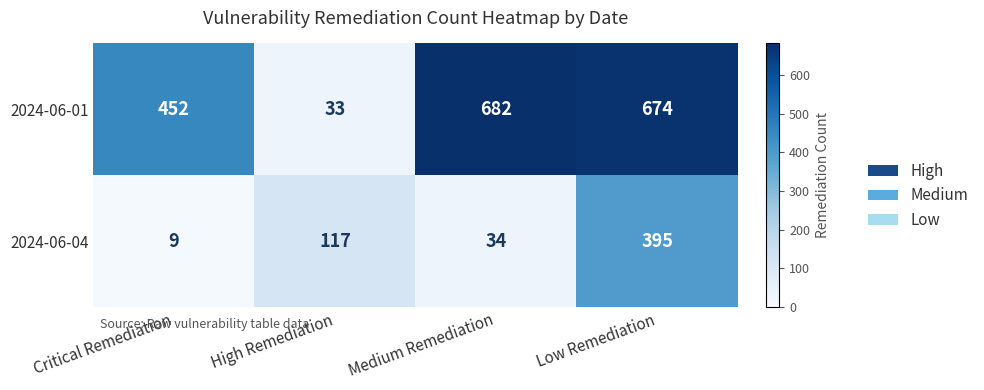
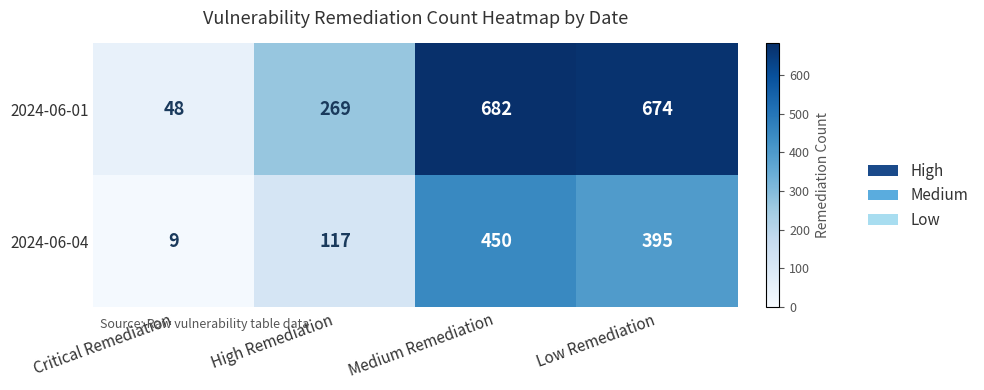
  {
    "2024-06-01": {
-     "Critical Remediation": 452,
-     "High Remediation": 33,
+     "Critical Remediation": 48,
+     "High Remediation": 269,
      "Medium Remediation": 682,
      "Low Remediation": 674
    },
    "2024-06-04": {
      "Critical Remediation": 9,
      "High Remediation": 117,
-     "Medium Remediation": 34,
+     "Medium Remediation": 450,
      "Low Remediation": 395
    }
  }
